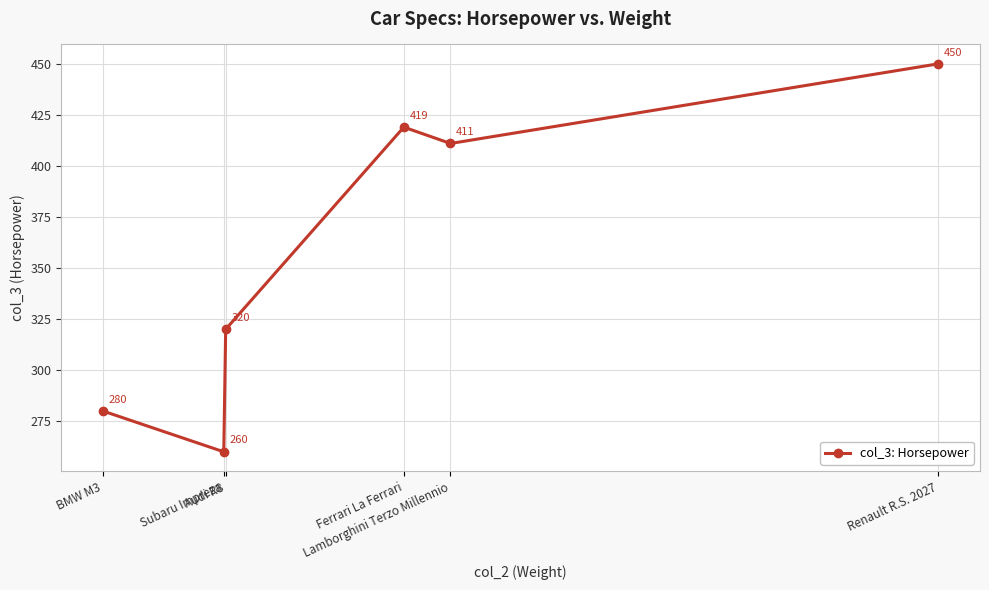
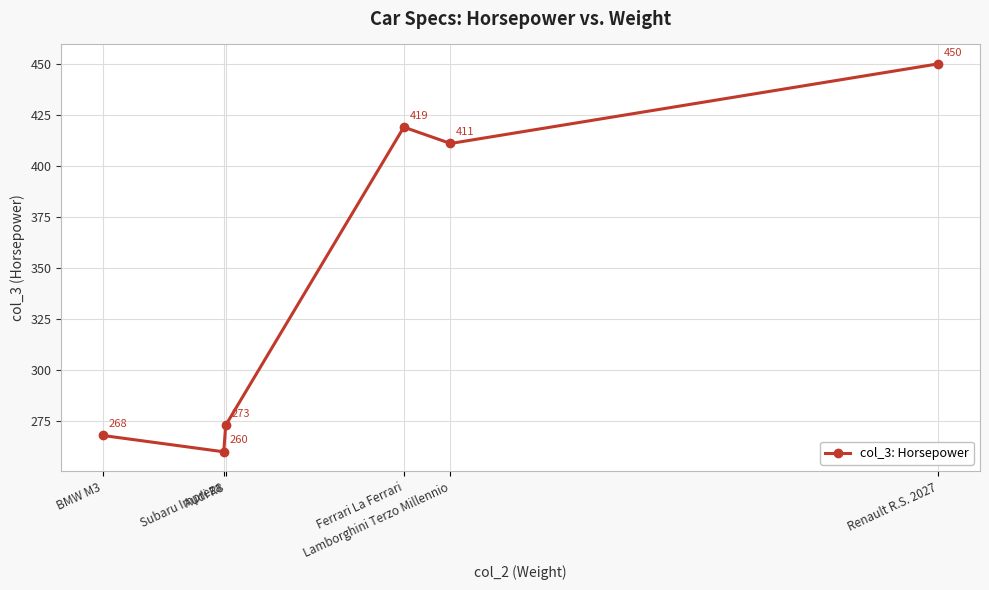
  {
-   "BMW M3": 280,
+   "BMW M3": 268,
    "Subaru Impreza": 260,
-   "Audi R8": 320,
+   "Audi R8": 273,
    "Ferrari La Ferrari": 419,
    "Lamborghini Terzo Millennio": 411,
    "Renault R.S. 2027": 450
  }
